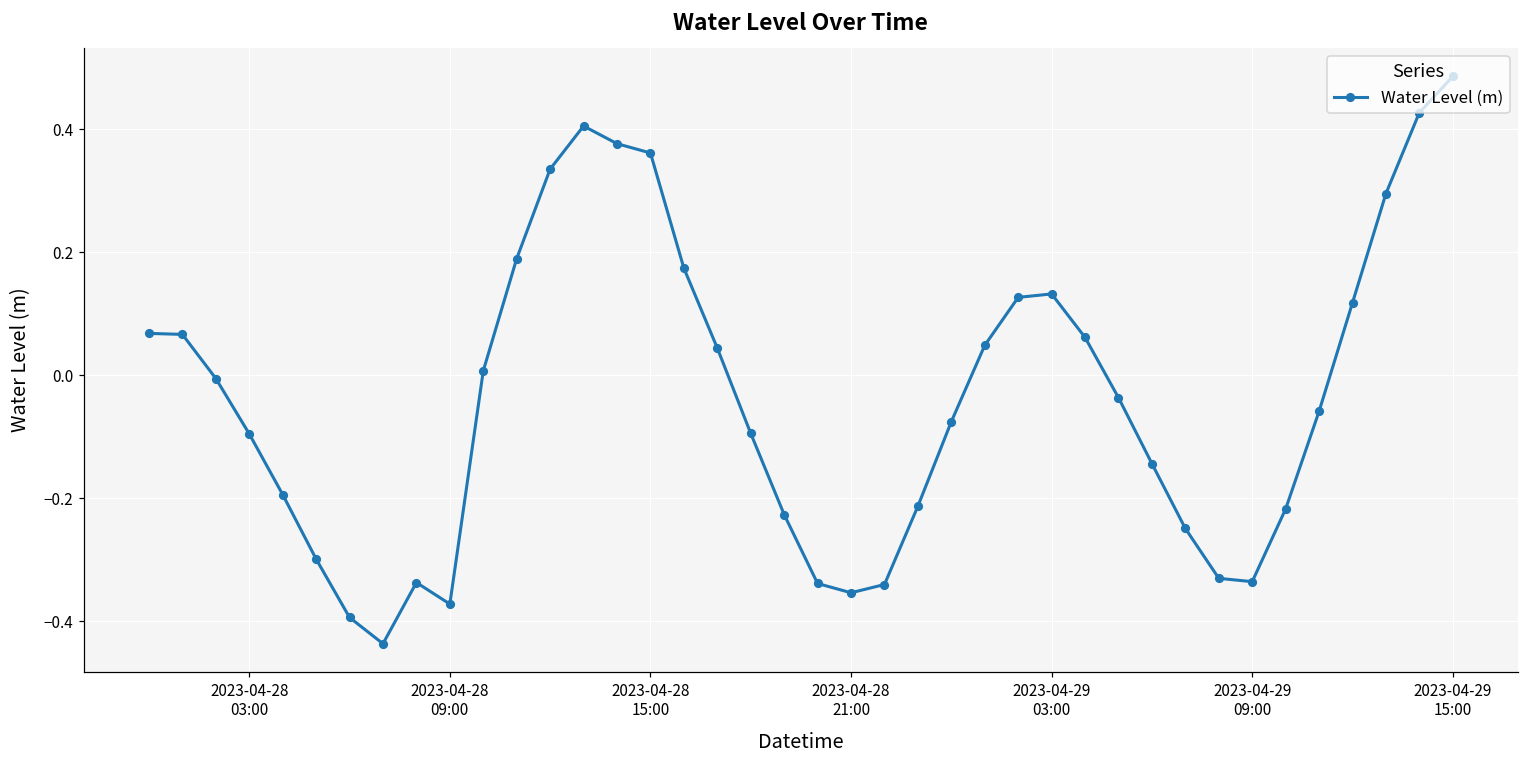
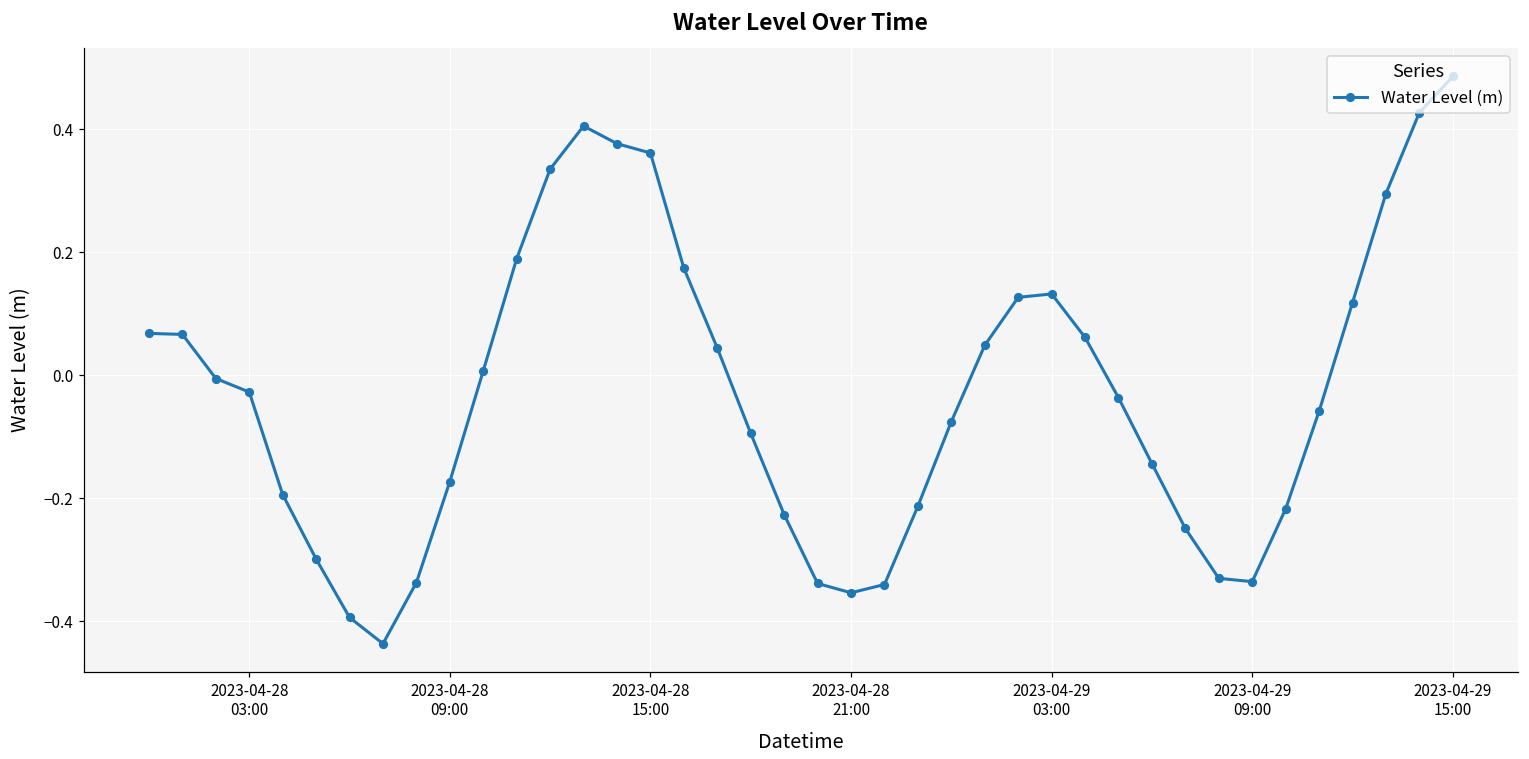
  {
-   "2023-04-28 03:00": -0.10,
-   "2023-04-28 09:00": -0.37,
+   "2023-04-28 03:00": -0.03,
+   "2023-04-28 09:00": -0.17,
    "2023-04-28 15:00": 0.36,
    "2023-04-28 21:00": -0.35,
    "2023-04-29 03:00": 0.13,
    "2023-04-29 09:00": -0.34
  }
